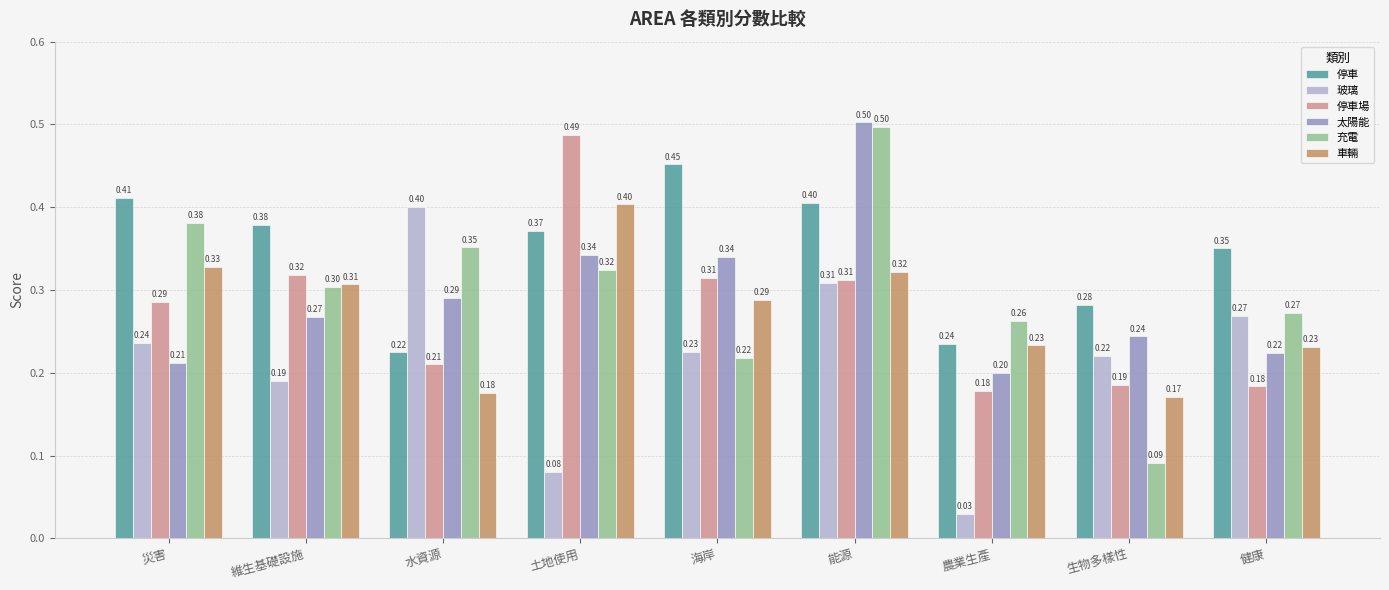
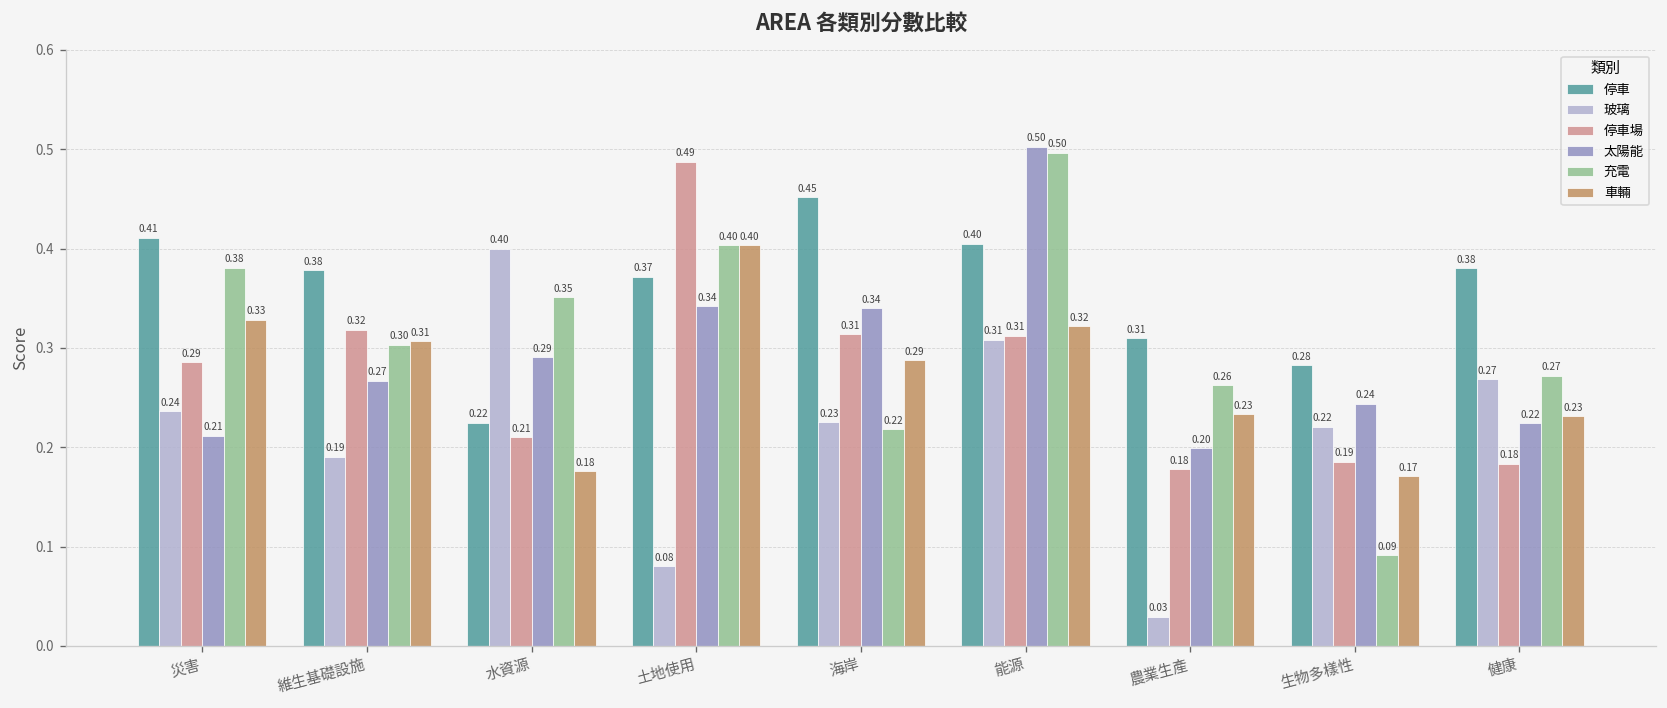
  {
    "停車": {
      "災害": 0.41,
      "維生基礎設施": 0.38,
      "水資源": 0.22,
      "土地使用": 0.37,
      "海岸": 0.45,
      "能源": 0.40,
-     "農業生產": 0.24,
+     "農業生產": 0.31,
      "生物多樣性": 0.28,
-     "健康": 0.35
+     "健康": 0.38
    },
    "充電": {
      "災害": 0.38,
      "維生基礎設施": 0.30,
      "水資源": 0.35,
-     "土地使用": 0.32,
+     "土地使用": 0.40,
      "海岸": 0.22,
      "能源": 0.50,
      "農業生產": 0.26,
      "生物多樣性": 0.09,
      "健康": 0.27
    }
  }
